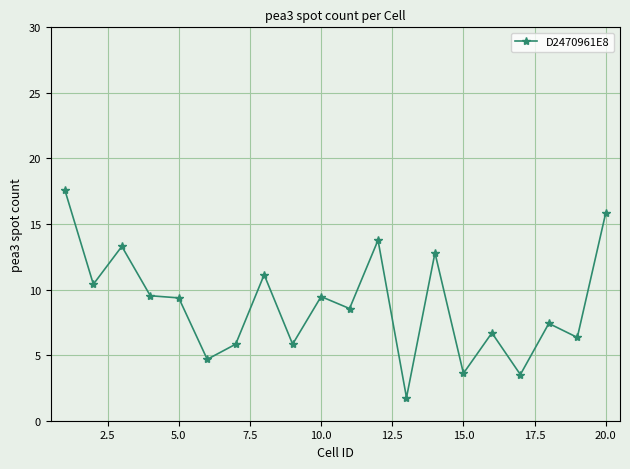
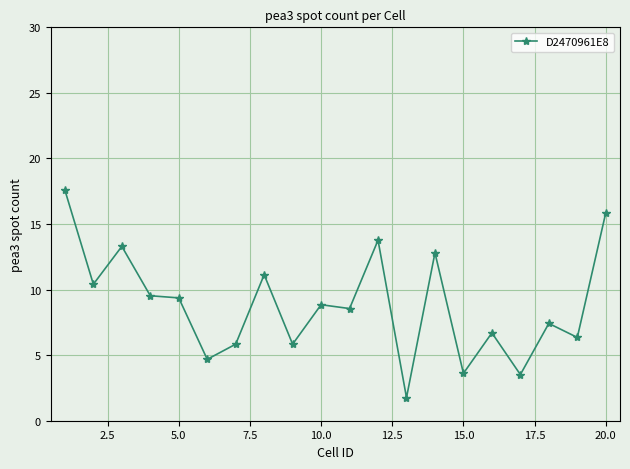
  {
    "5.0": 9.4,
-   "10.0": 9.5,
+   "10.0": 8.8,
    "15.0": 3.6,
    "20.0": 15.9
  }
